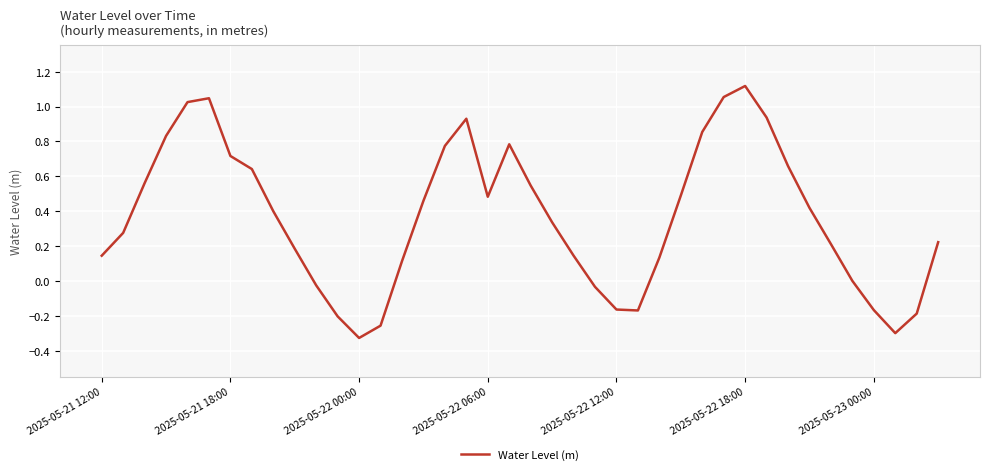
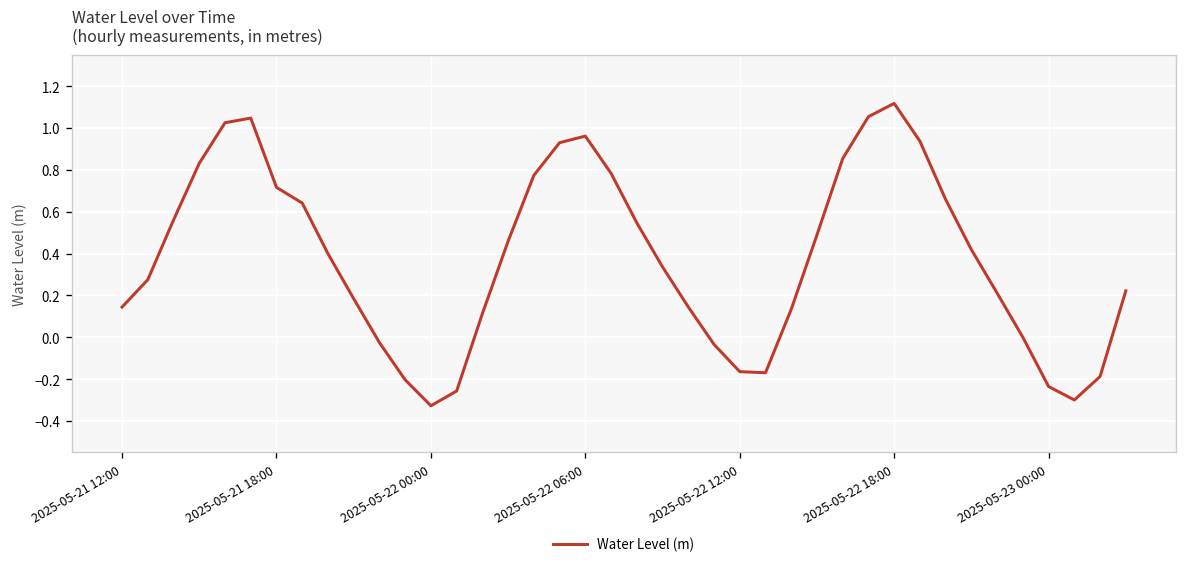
  {
    "2025-05-21 12:00": 0.14,
    "2025-05-21 18:00": 0.72,
    "2025-05-22 00:00": -0.33,
-   "2025-05-22 06:00": 0.48,
+   "2025-05-22 06:00": 0.96,
    "2025-05-22 12:00": -0.16,
    "2025-05-22 18:00": 1.12,
-   "2025-05-23 00:00": -0.17
+   "2025-05-23 00:00": -0.24
  }
